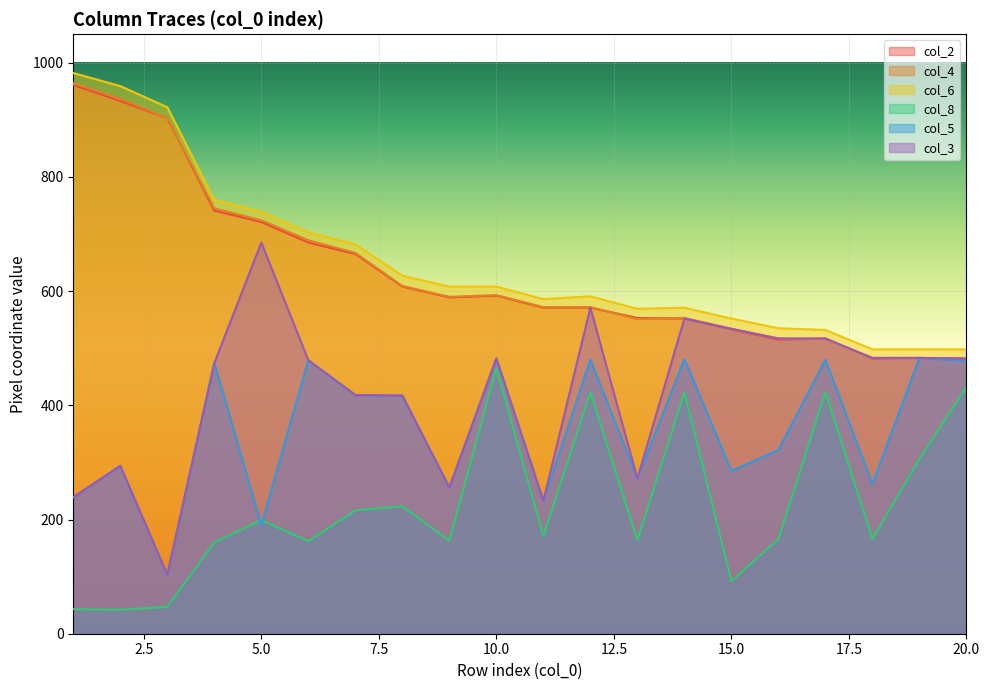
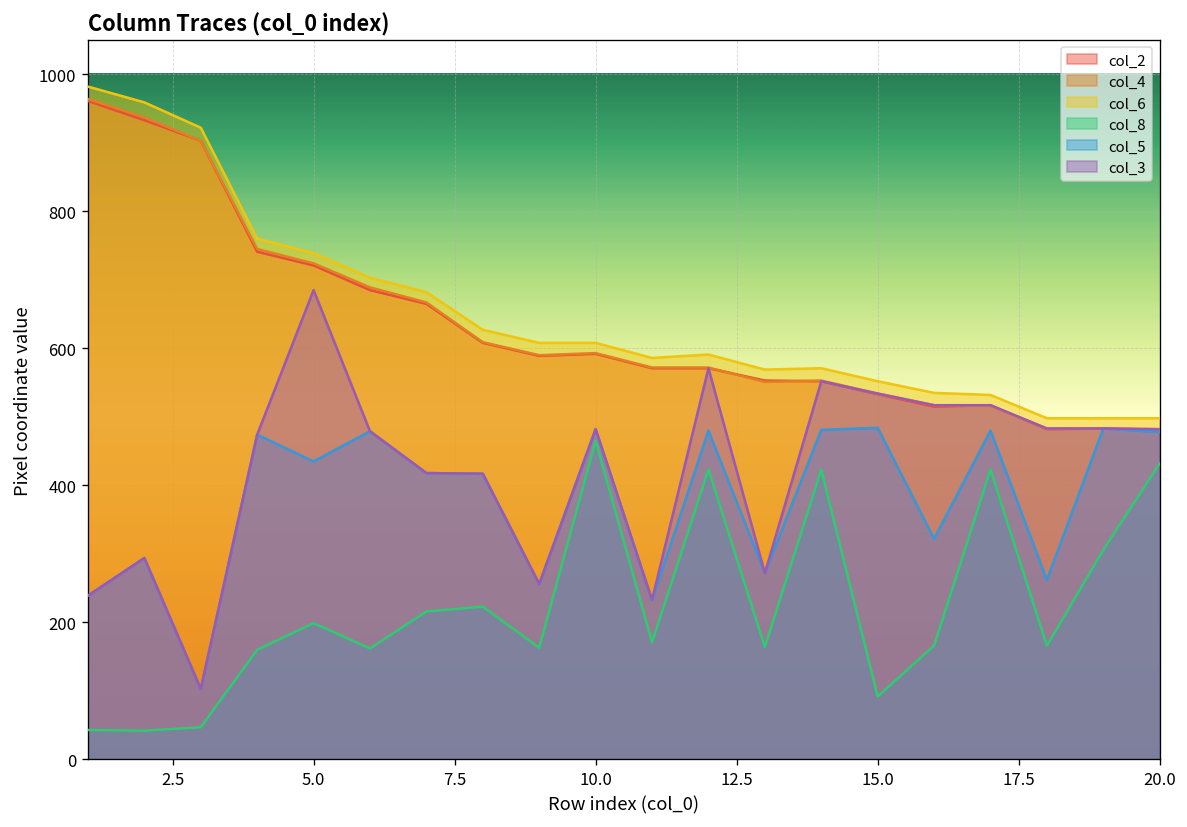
  {
    "col_8": {
      "5.0": 200,
      "10.0": 470,
      "15.0": 90,
      "20.0": 430
    },
    "col_5": {
-     "5.0": 190,
-     "15.0": 290
+     "5.0": 440,
+     "15.0": 480
    },
    "col_3": {
      "5.0": 690
    }
  }
